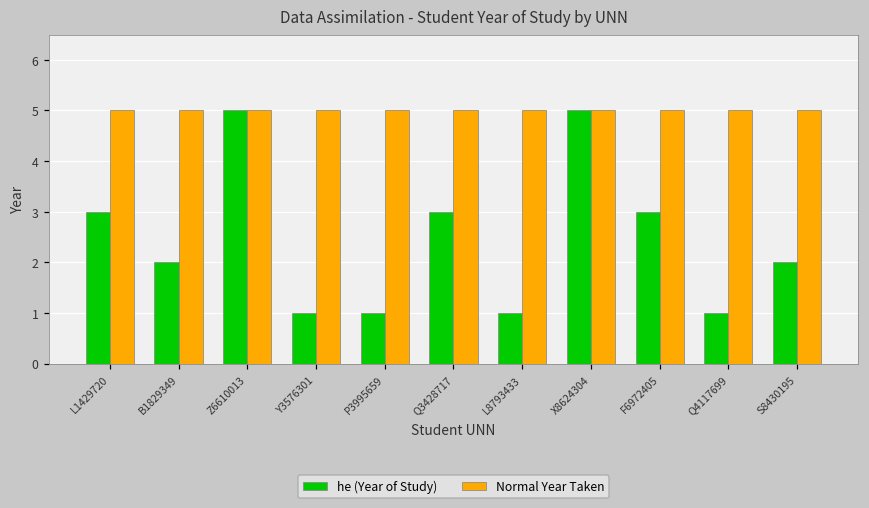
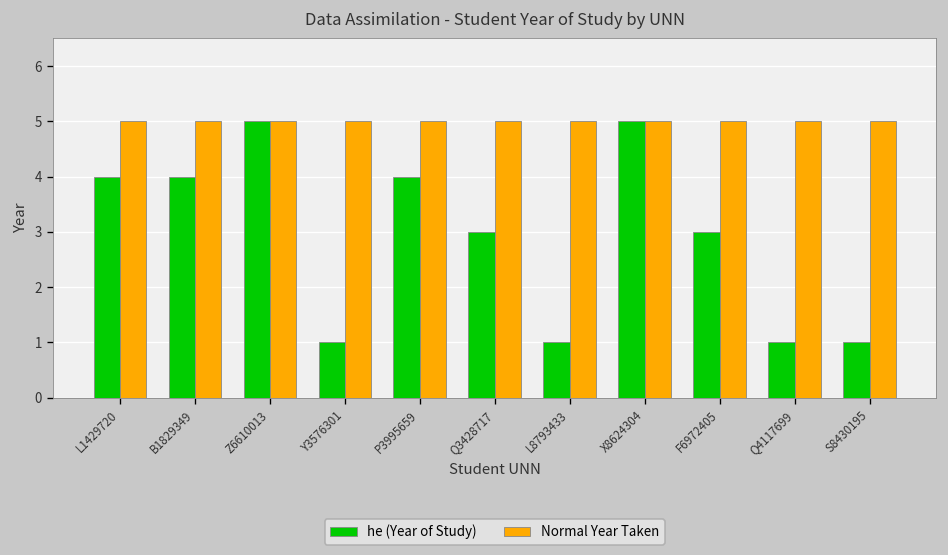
  {
    "he (Year of Study)": {
-     "L1429720": 3,
-     "B1829349": 2,
+     "L1429720": 4,
+     "B1829349": 4,
      "Z6610013": 5,
      "Y3576301": 1,
-     "P3995659": 1,
+     "P3995659": 4,
      "Q3428717": 3,
      "L8793433": 1,
      "X8624304": 5,
      "F6972405": 3,
      "Q4117699": 1,
-     "S8430195": 2
+     "S8430195": 1
    },
    "Normal Year Taken": {
      "L1429720": 5,
      "B1829349": 5,
      "Z6610013": 5,
      "Y3576301": 5,
      "P3995659": 5,
      "Q3428717": 5,
      "L8793433": 5,
      "X8624304": 5,
      "F6972405": 5,
      "Q4117699": 5,
      "S8430195": 5
    }
  }
